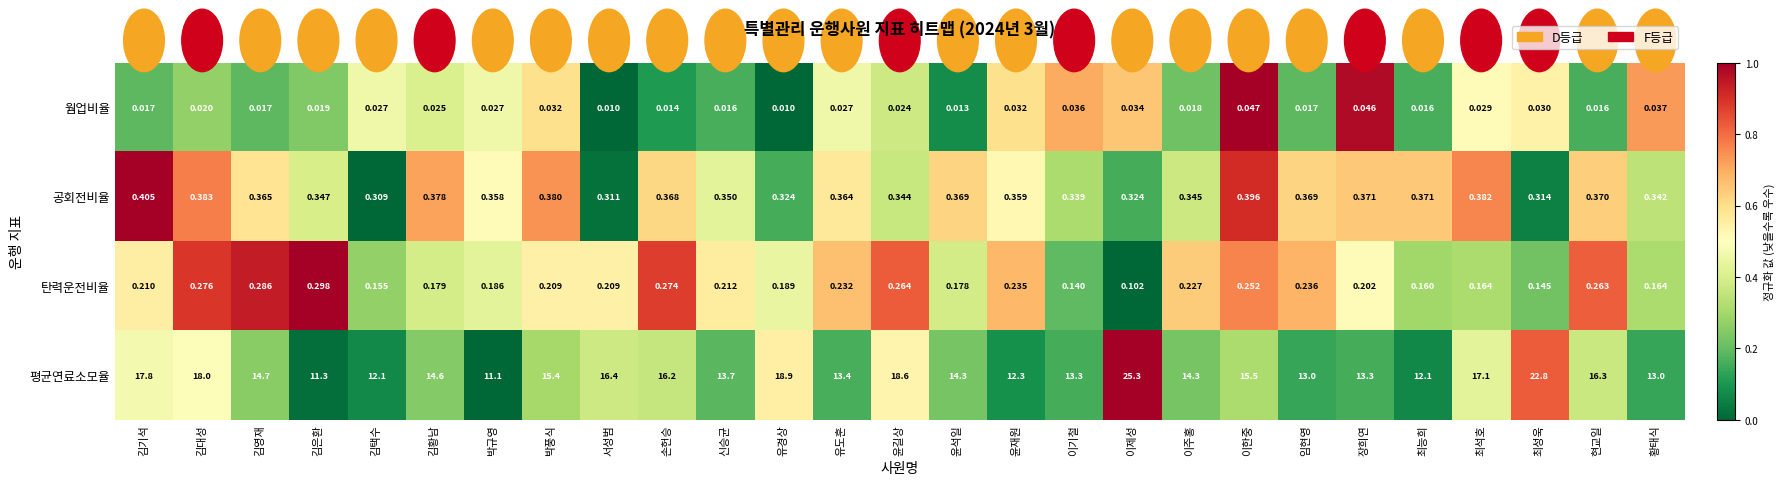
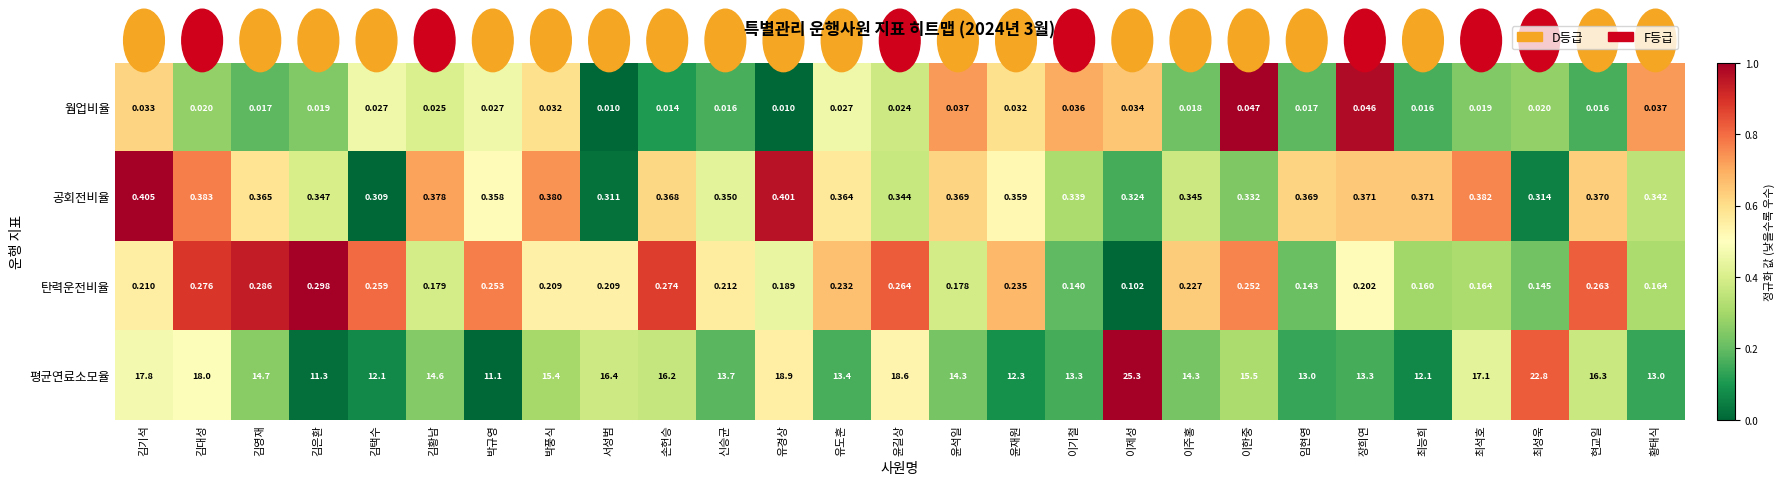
  {
    "웜업비율": {
-     "김기석": 0.017,
+     "김기석": 0.033,
      "김대성": 0.020,
      "김영재": 0.017,
      "김은환": 0.019,
      "김택수": 0.027,
      "김황남": 0.025,
      "박규영": 0.027,
      "박풍식": 0.032,
      "서성범": 0.010,
      "손헌승": 0.014,
      "신승균": 0.016,
      "유경상": 0.010,
      "유도훈": 0.027,
      "윤길상": 0.024,
-     "윤석일": 0.013,
+     "윤석일": 0.037,
      "윤재원": 0.032,
      "이기철": 0.036,
      "이제성": 0.034,
      "이주홍": 0.018,
      "이한중": 0.047,
      "임현영": 0.017,
      "장희연": 0.046,
      "최능희": 0.016,
-     "최석호": 0.029,
-     "최성욱": 0.030,
+     "최석호": 0.019,
+     "최성욱": 0.020,
      "현교일": 0.016,
      "황태식": 0.037
    },
    "공회전비율": {
      "김기석": 0.405,
      "김대성": 0.383,
      "김영재": 0.365,
      "김은환": 0.347,
      "김택수": 0.309,
      "김황남": 0.378,
      "박규영": 0.358,
      "박풍식": 0.380,
      "서성범": 0.311,
      "손헌승": 0.368,
      "신승균": 0.350,
-     "유경상": 0.324,
+     "유경상": 0.401,
      "유도훈": 0.364,
      "윤길상": 0.344,
      "윤석일": 0.369,
      "윤재원": 0.359,
      "이기철": 0.339,
      "이제성": 0.324,
      "이주홍": 0.345,
-     "이한중": 0.396,
+     "이한중": 0.332,
      "임현영": 0.369,
      "장희연": 0.371,
      "최능희": 0.371,
      "최석호": 0.382,
      "최성욱": 0.314,
      "현교일": 0.370,
      "황태식": 0.342
    },
    "탄력운전비율": {
      "김기석": 0.210,
      "김대성": 0.276,
      "김영재": 0.286,
      "김은환": 0.298,
-     "김택수": 0.155,
+     "김택수": 0.259,
      "김황남": 0.179,
-     "박규영": 0.186,
+     "박규영": 0.253,
      "박풍식": 0.209,
      "서성범": 0.209,
      "손헌승": 0.274,
      "신승균": 0.212,
      "유경상": 0.189,
      "유도훈": 0.232,
      "윤길상": 0.264,
      "윤석일": 0.178,
      "윤재원": 0.235,
      "이기철": 0.140,
      "이제성": 0.102,
      "이주홍": 0.227,
      "이한중": 0.252,
-     "임현영": 0.236,
+     "임현영": 0.143,
      "장희연": 0.202,
      "최능희": 0.160,
      "최석호": 0.164,
      "최성욱": 0.145,
      "현교일": 0.263,
      "황태식": 0.164
    },
    "평균연료소모율": {
      "김기석": 17.8,
      "김대성": 18.0,
      "김영재": 14.7,
      "김은환": 11.3,
      "김택수": 12.1,
      "김황남": 14.6,
      "박규영": 11.1,
      "박풍식": 15.4,
      "서성범": 16.4,
      "손헌승": 16.2,
      "신승균": 13.7,
      "유경상": 18.9,
      "유도훈": 13.4,
      "윤길상": 18.6,
      "윤석일": 14.3,
      "윤재원": 12.3,
      "이기철": 13.3,
      "이제성": 25.3,
      "이주홍": 14.3,
      "이한중": 15.5,
      "임현영": 13.0,
      "장희연": 13.3,
      "최능희": 12.1,
      "최석호": 17.1,
      "최성욱": 22.8,
      "현교일": 16.3,
      "황태식": 13.0
    }
  }
